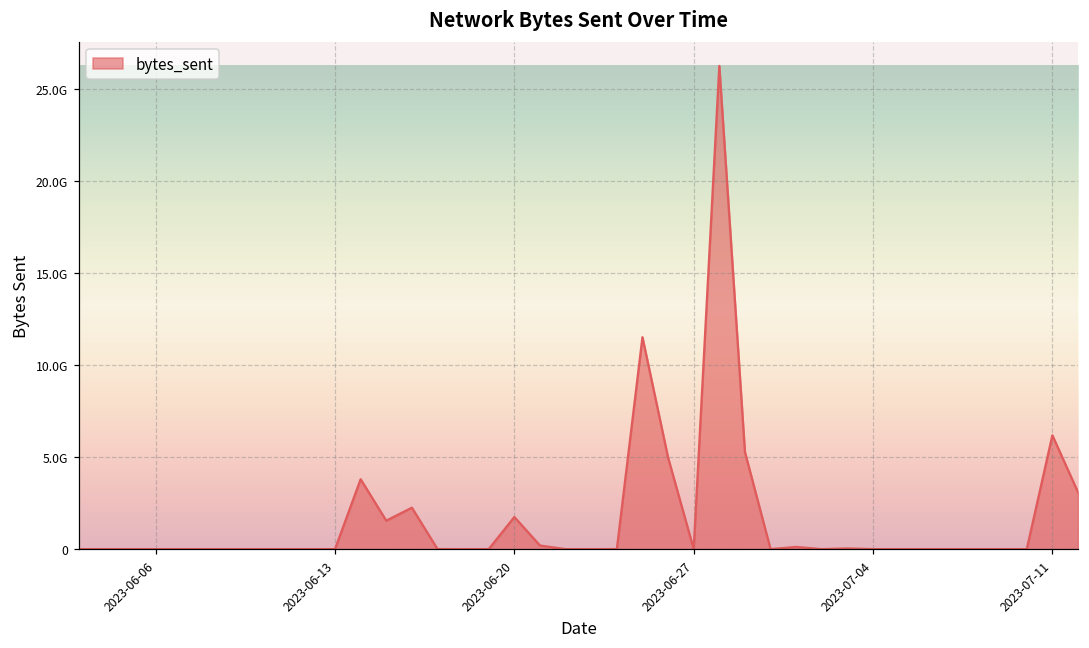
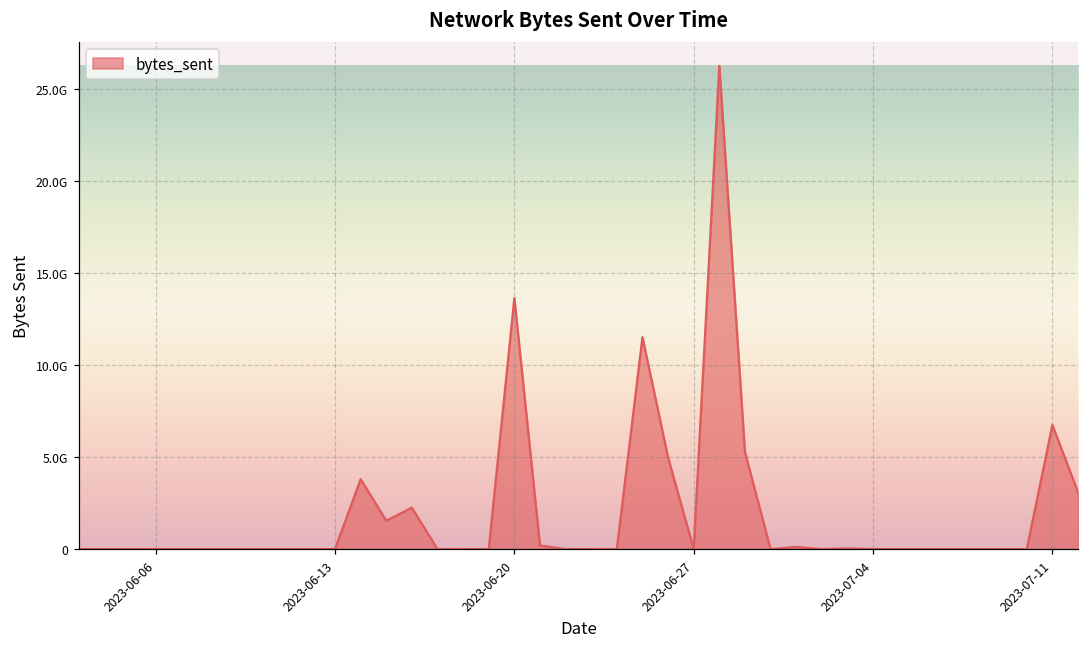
  {
    "2023-06-06": 0,
    "2023-06-13": 0,
-   "2023-06-20": 1700000000,
+   "2023-06-20": 13600000000,
    "2023-06-27": 0,
    "2023-07-04": 0,
-   "2023-07-11": 6200000000
+   "2023-07-11": 6700000000
  }
